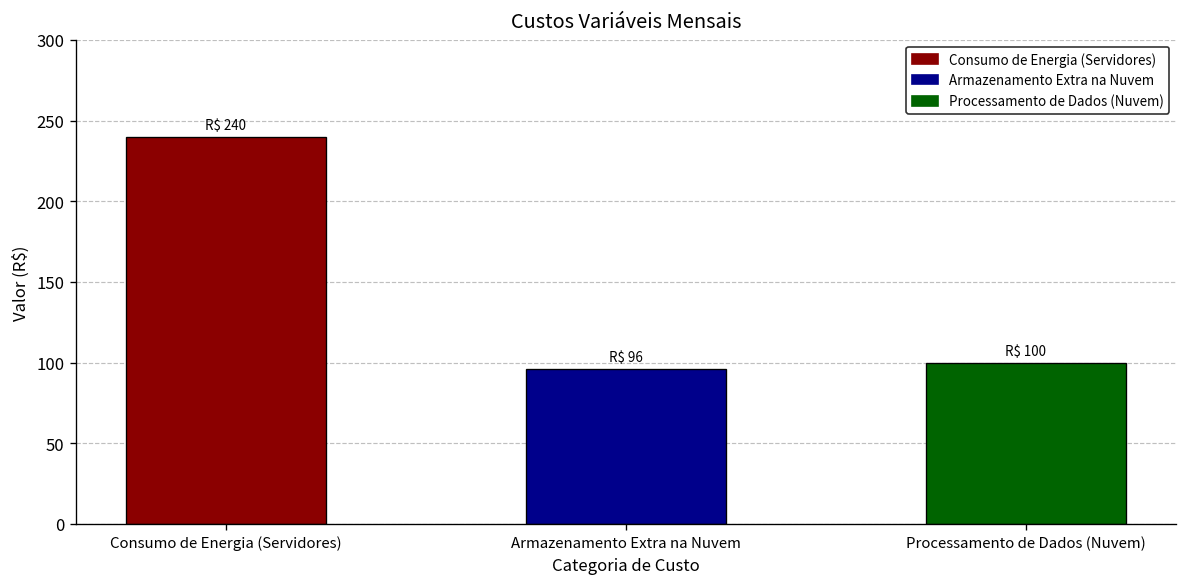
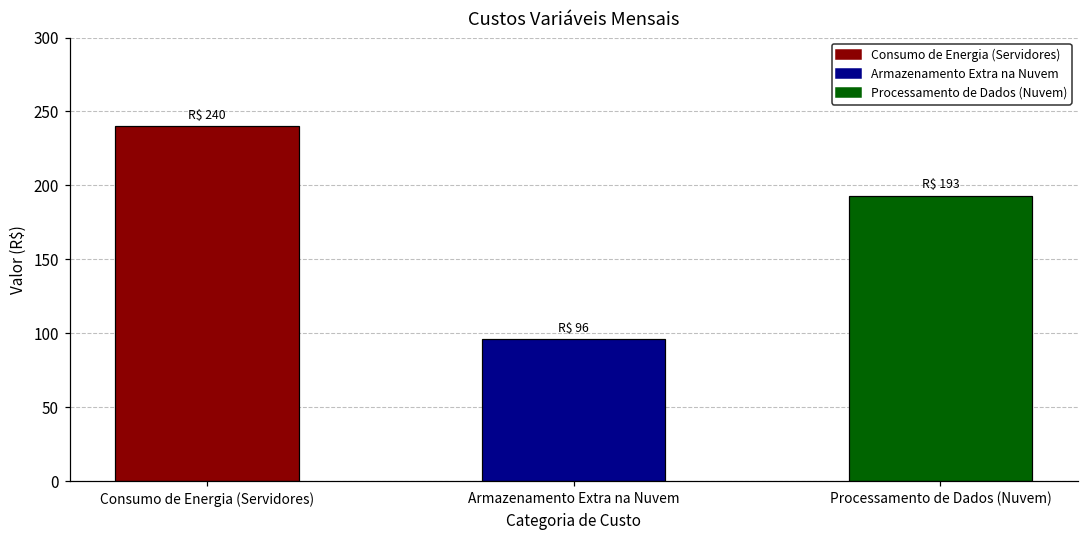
  {
    "Consumo de Energia (Servidores)": 240,
    "Armazenamento Extra na Nuvem": 96,
-   "Processamento de Dados (Nuvem)": 100
+   "Processamento de Dados (Nuvem)": 193
  }
